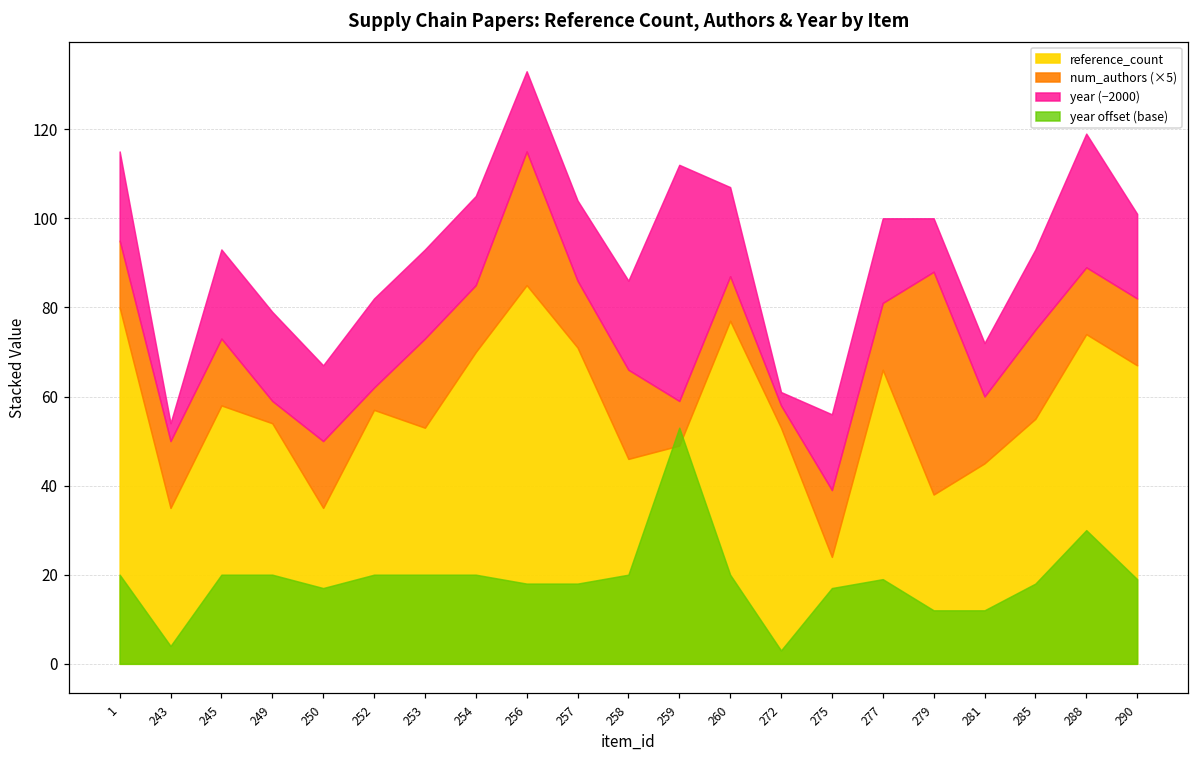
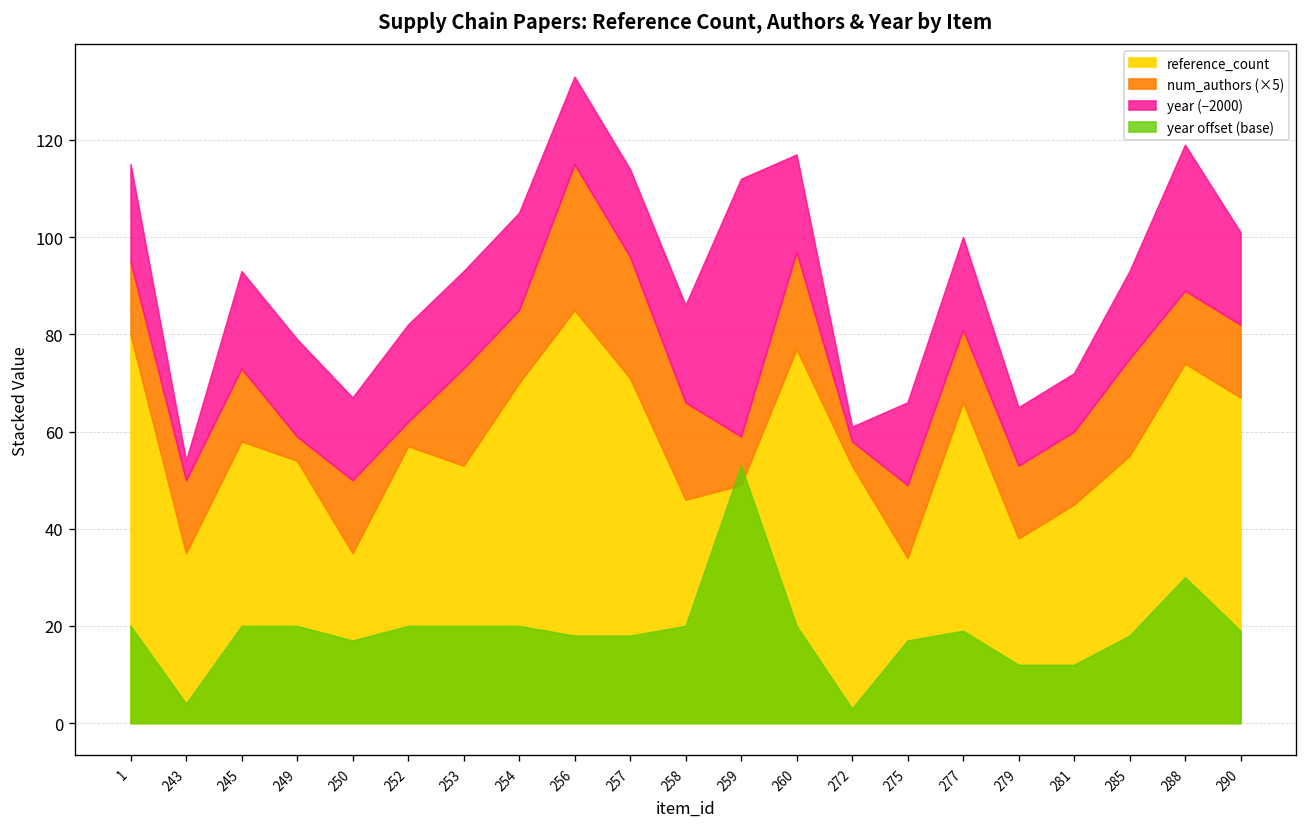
  {
    "reference_count": {
      "1": 80,
      "243": 35,
      "245": 58,
      "249": 54,
      "250": 35,
      "252": 57,
      "253": 53,
      "254": 70,
      "256": 85,
      "257": 71,
      "258": 46,
      "259": 49,
      "260": 77,
      "272": 53,
-     "275": 24,
+     "275": 34,
      "277": 66,
      "279": 38,
      "281": 45,
      "285": 55,
      "288": 74,
      "290": 67
    },
    "num_authors (×5)": {
      "1": 15,
      "243": 15,
      "245": 15,
      "249": 5,
      "250": 15,
      "252": 5,
      "253": 20,
      "254": 15,
      "256": 30,
-     "257": 15,
+     "257": 25,
      "258": 20,
      "259": 10,
-     "260": 10,
+     "260": 20,
      "272": 5,
      "275": 15,
      "277": 15,
-     "279": 50,
+     "279": 15,
      "281": 15,
      "285": 20,
      "288": 15,
      "290": 15
    },
    "year (−2000)": {
      "1": 20,
      "243": 4,
      "245": 20,
      "249": 20,
      "250": 17,
      "252": 20,
      "253": 20,
      "254": 20,
      "256": 18,
      "257": 18,
      "258": 20,
      "259": 53,
      "260": 20,
      "272": 3,
      "275": 17,
      "277": 19,
      "279": 12,
      "281": 12,
      "285": 18,
      "288": 30,
      "290": 19
    },
    "year offset (base)": {
      "1": 20,
      "243": 4,
      "245": 20,
      "249": 20,
      "250": 17,
      "252": 20,
      "253": 20,
      "254": 20,
      "256": 18,
      "257": 18,
      "258": 20,
      "259": 53,
      "260": 20,
      "272": 3,
      "275": 17,
      "277": 19,
      "279": 12,
      "281": 12,
      "285": 18,
      "288": 30,
      "290": 19
    }
  }
